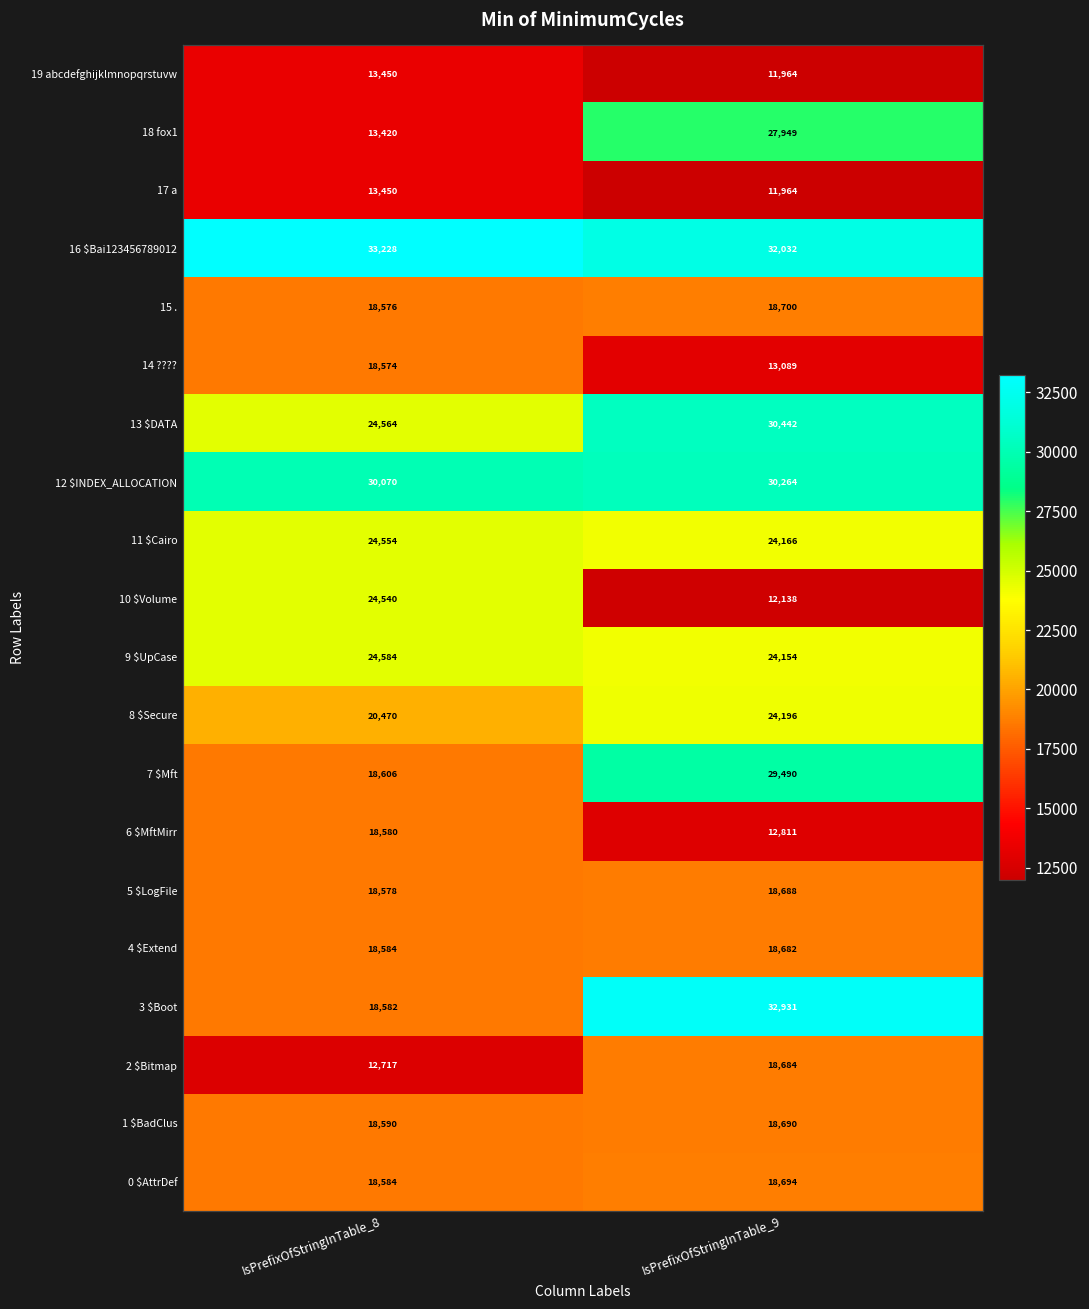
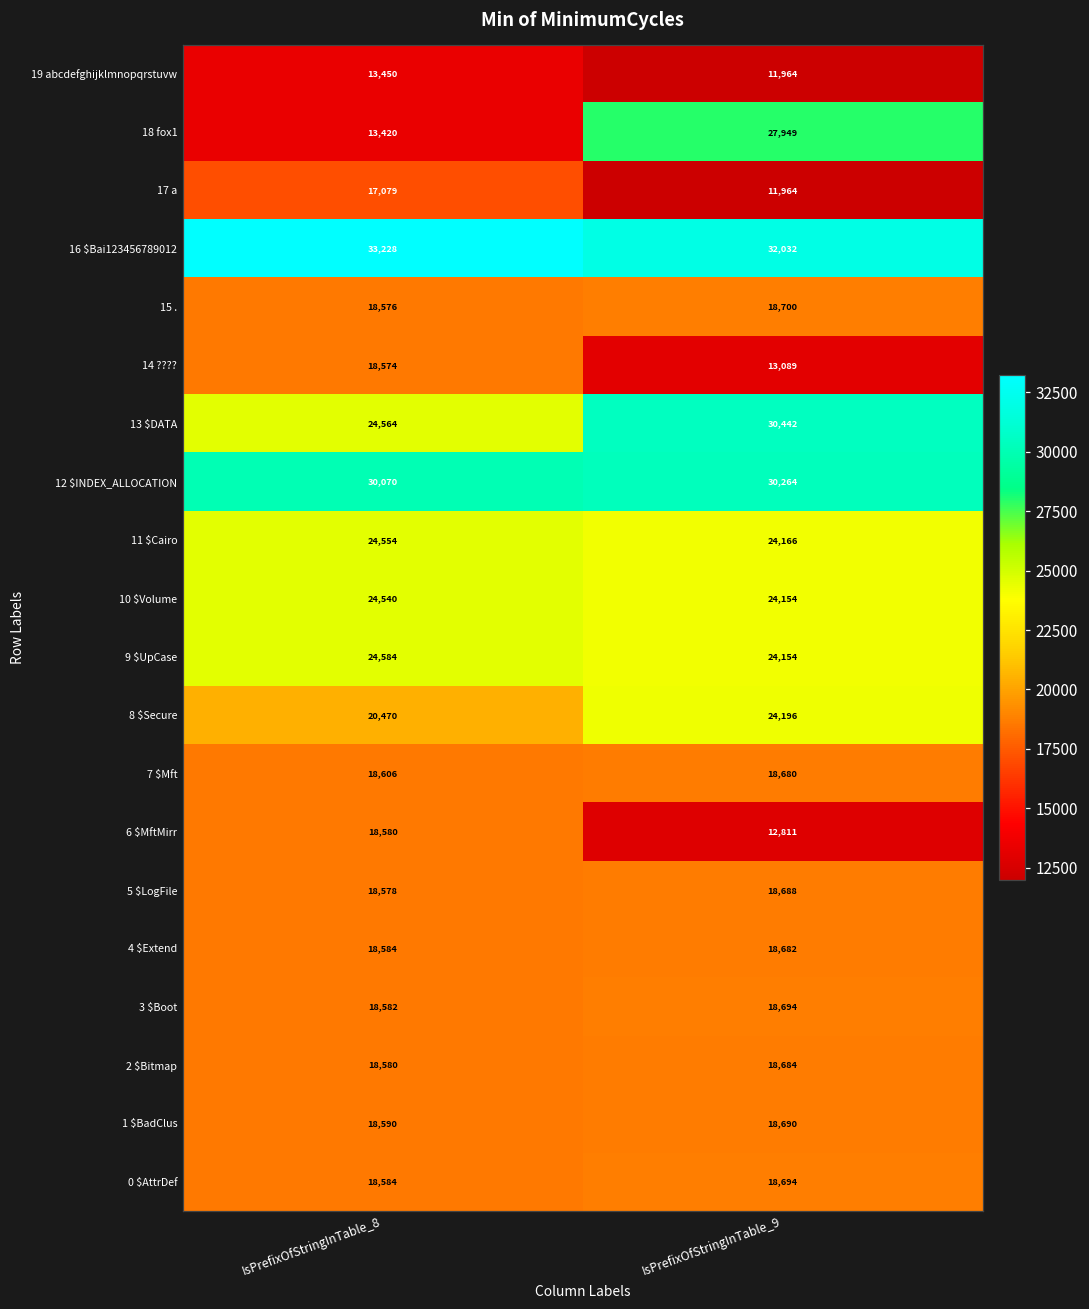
  {
    "19 abcdefghijklmnopqrstuvw": {
      "IsPrefixOfStringInTable_8": "13,450",
      "IsPrefixOfStringInTable_9": "11,964"
    },
    "18 fox1": {
      "IsPrefixOfStringInTable_8": "13,420",
      "IsPrefixOfStringInTable_9": "27,949"
    },
    "17 a": {
-     "IsPrefixOfStringInTable_8": "13,450",
+     "IsPrefixOfStringInTable_8": "17,079",
      "IsPrefixOfStringInTable_9": "11,964"
    },
    "16 $Bai123456789012": {
      "IsPrefixOfStringInTable_8": "33,228",
      "IsPrefixOfStringInTable_9": "32,032"
    },
    "15 .": {
      "IsPrefixOfStringInTable_8": "18,576",
      "IsPrefixOfStringInTable_9": "18,700"
    },
    "14 ????": {
      "IsPrefixOfStringInTable_8": "18,574",
      "IsPrefixOfStringInTable_9": "13,089"
    },
    "13 $DATA": {
      "IsPrefixOfStringInTable_8": "24,564",
      "IsPrefixOfStringInTable_9": "30,442"
    },
    "12 $INDEX_ALLOCATION": {
      "IsPrefixOfStringInTable_8": "30,070",
      "IsPrefixOfStringInTable_9": "30,264"
    },
    "11 $Cairo": {
      "IsPrefixOfStringInTable_8": "24,554",
      "IsPrefixOfStringInTable_9": "24,166"
    },
    "10 $Volume": {
      "IsPrefixOfStringInTable_8": "24,540",
-     "IsPrefixOfStringInTable_9": "12,138"
+     "IsPrefixOfStringInTable_9": "24,154"
    },
    "9 $UpCase": {
      "IsPrefixOfStringInTable_8": "24,584",
      "IsPrefixOfStringInTable_9": "24,154"
    },
    "8 $Secure": {
      "IsPrefixOfStringInTable_8": "20,470",
      "IsPrefixOfStringInTable_9": "24,196"
    },
    "7 $Mft": {
      "IsPrefixOfStringInTable_8": "18,606",
-     "IsPrefixOfStringInTable_9": "29,490"
+     "IsPrefixOfStringInTable_9": "18,680"
    },
    "6 $MftMirr": {
      "IsPrefixOfStringInTable_8": "18,580",
      "IsPrefixOfStringInTable_9": "12,811"
    },
    "5 $LogFile": {
      "IsPrefixOfStringInTable_8": "18,578",
      "IsPrefixOfStringInTable_9": "18,688"
    },
    "4 $Extend": {
      "IsPrefixOfStringInTable_8": "18,584",
      "IsPrefixOfStringInTable_9": "18,682"
    },
    "3 $Boot": {
      "IsPrefixOfStringInTable_8": "18,582",
-     "IsPrefixOfStringInTable_9": "32,931"
+     "IsPrefixOfStringInTable_9": "18,694"
    },
    "2 $Bitmap": {
-     "IsPrefixOfStringInTable_8": "12,717",
+     "IsPrefixOfStringInTable_8": "18,580",
      "IsPrefixOfStringInTable_9": "18,684"
    },
    "1 $BadClus": {
      "IsPrefixOfStringInTable_8": "18,590",
      "IsPrefixOfStringInTable_9": "18,690"
    },
    "0 $AttrDef": {
      "IsPrefixOfStringInTable_8": "18,584",
      "IsPrefixOfStringInTable_9": "18,694"
    }
  }
